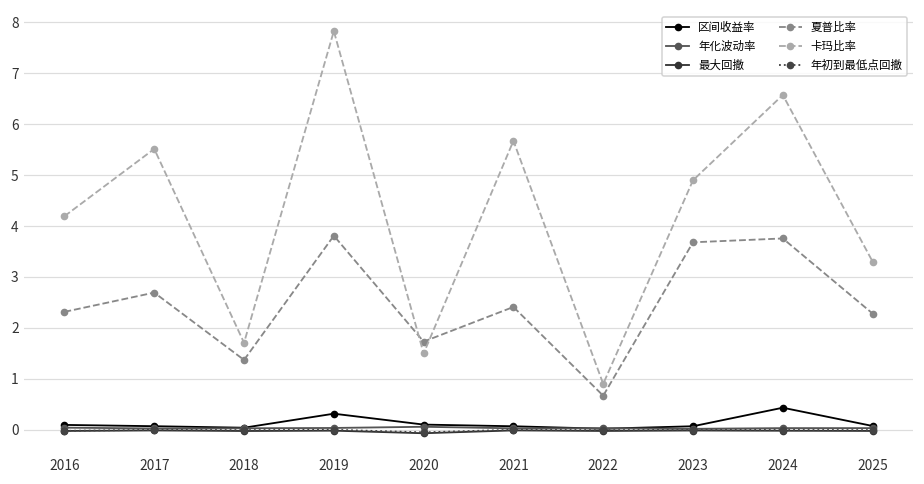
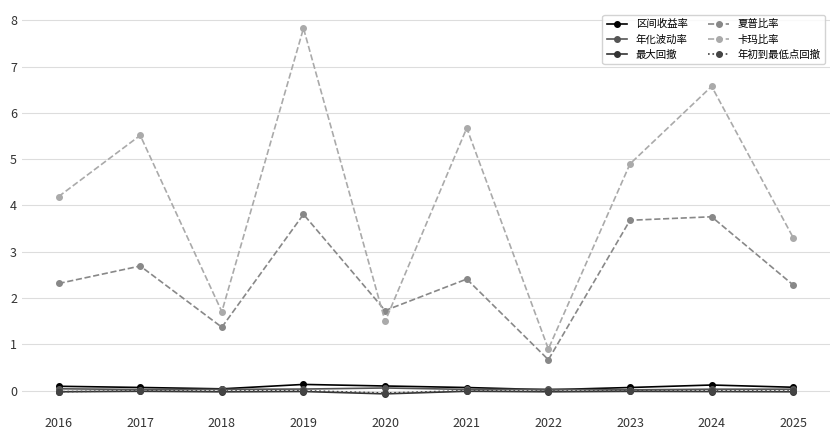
  {
    "区间收益率": {
-     "2019": 0.3,
-     "2024": 0.4
+     "2019": 0.1,
+     "2024": 0.1
    }
  }
